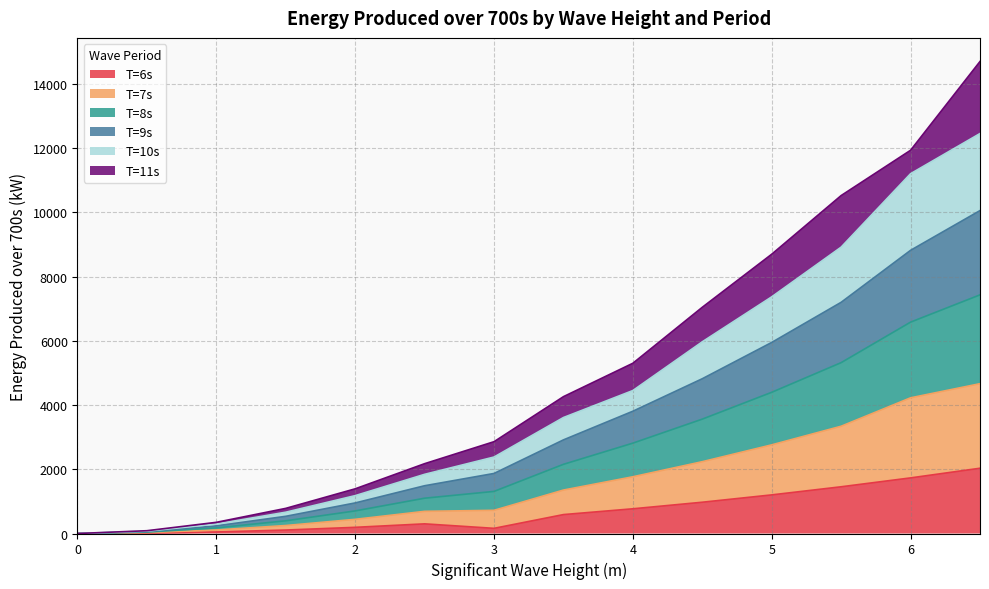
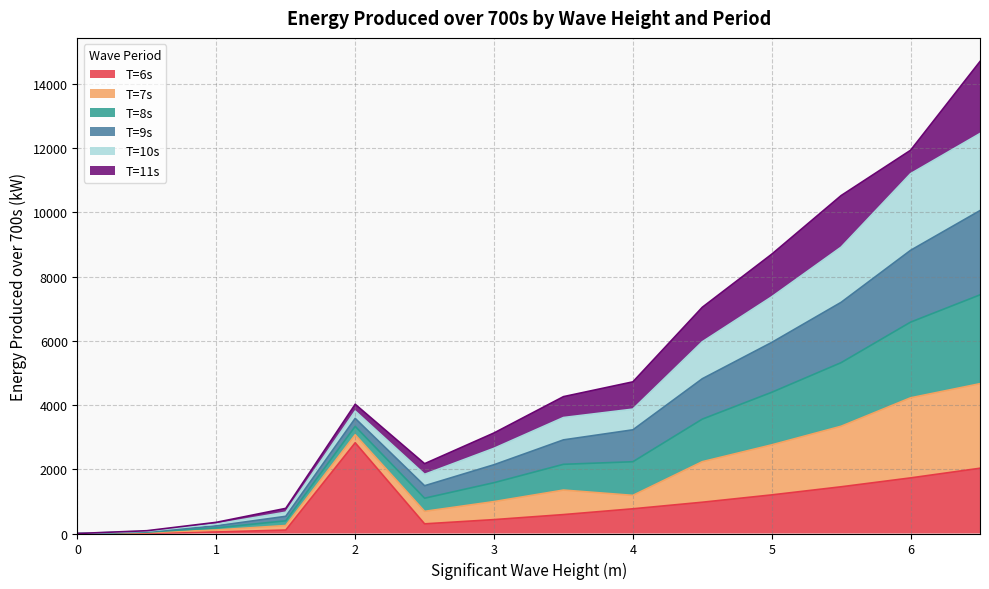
  {
    "T=6s": {
-     "2": 200,
-     "3": 200,
+     "2": 2800,
+     "3": 400,
      "4": 800,
      "5": 1200,
      "6": 1700
    },
    "T=7s": {
      "2": 200,
      "3": 600,
-     "4": 1000,
+     "4": 400,
      "5": 1600,
      "6": 2500
    },
    "T=10s": {
      "2": 200,
      "3": 500,
      "4": 600,
      "5": 1400,
      "6": 2400
    },
    "T=11s": {
      "2": 200,
      "3": 500,
      "4": 800,
      "5": 1300,
      "6": 700
    }
  }
